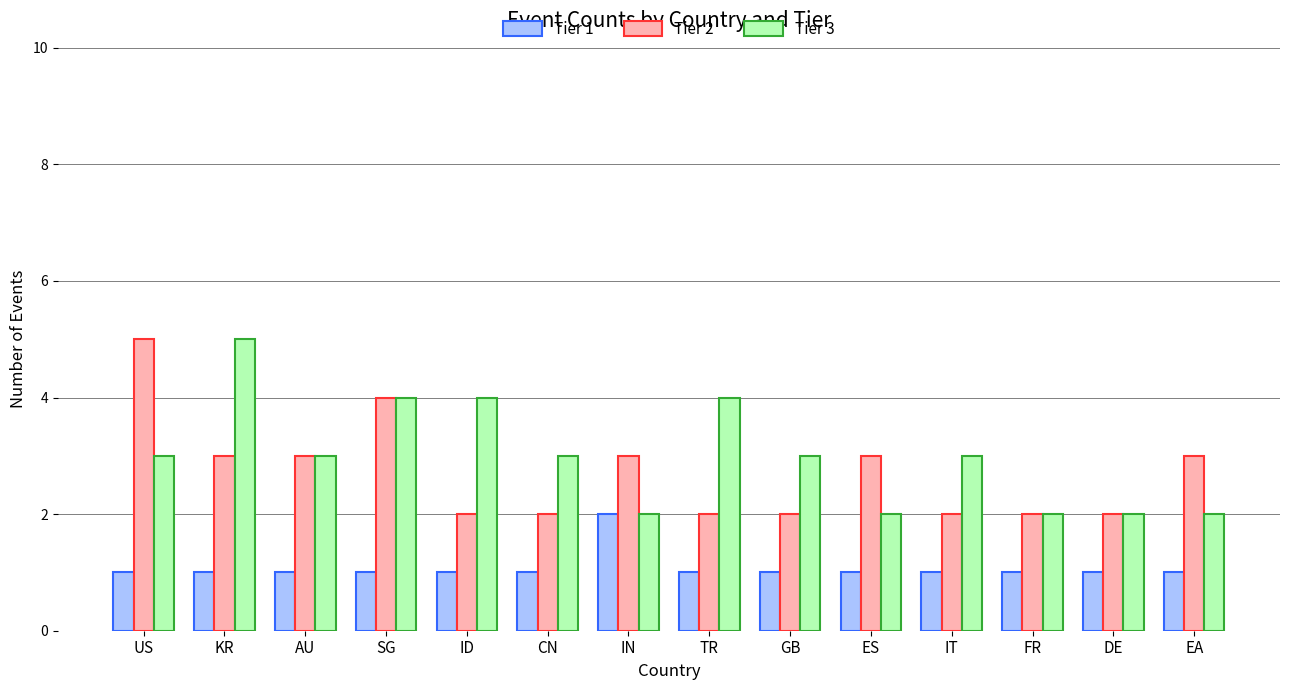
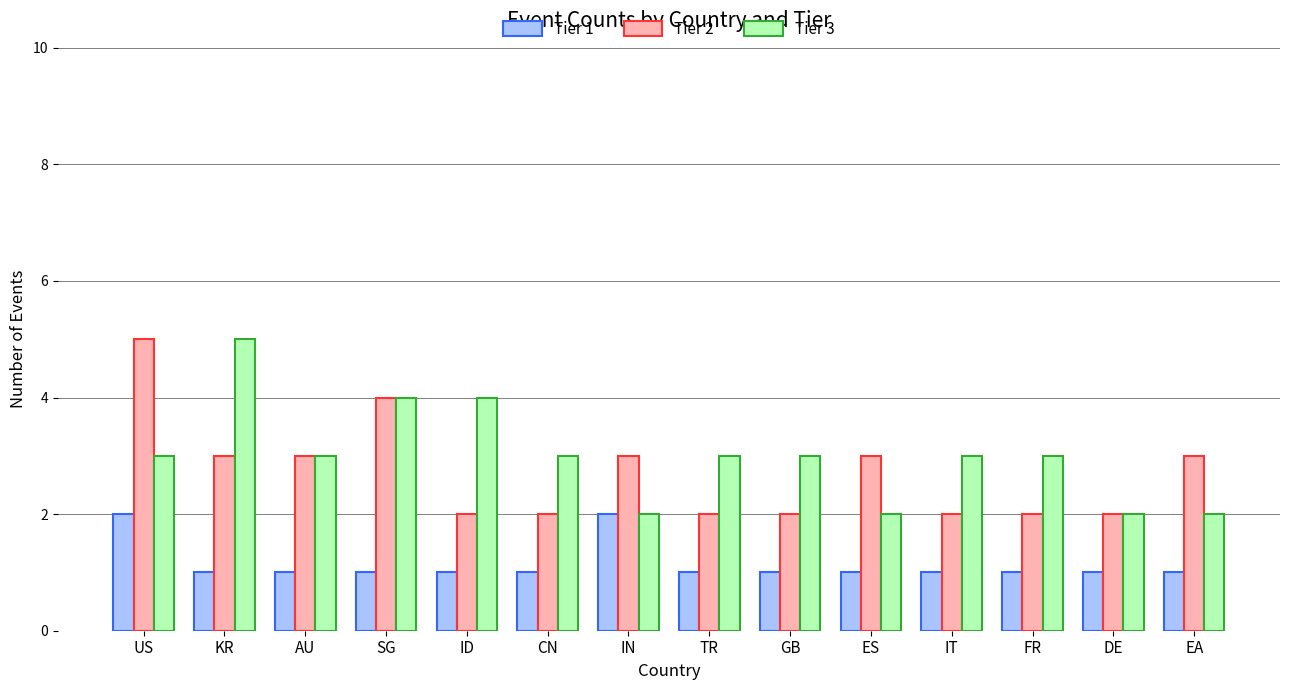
  {
    "Tier 1": {
-     "US": 1,
+     "US": 2,
      "KR": 1,
      "AU": 1,
      "SG": 1,
      "ID": 1,
      "CN": 1,
      "IN": 2,
      "TR": 1,
      "GB": 1,
      "ES": 1,
      "IT": 1,
      "FR": 1,
      "DE": 1,
      "EA": 1
    },
    "Tier 2": {
      "US": 5,
      "KR": 3,
      "AU": 3,
      "SG": 4,
      "ID": 2,
      "CN": 2,
      "IN": 3,
      "TR": 2,
      "GB": 2,
      "ES": 3,
      "IT": 2,
      "FR": 2,
      "DE": 2,
      "EA": 3
    },
    "Tier 3": {
      "US": 3,
      "KR": 5,
      "AU": 3,
      "SG": 4,
      "ID": 4,
      "CN": 3,
      "IN": 2,
-     "TR": 4,
+     "TR": 3,
      "GB": 3,
      "ES": 2,
      "IT": 3,
-     "FR": 2,
+     "FR": 3,
      "DE": 2,
      "EA": 2
    }
  }
